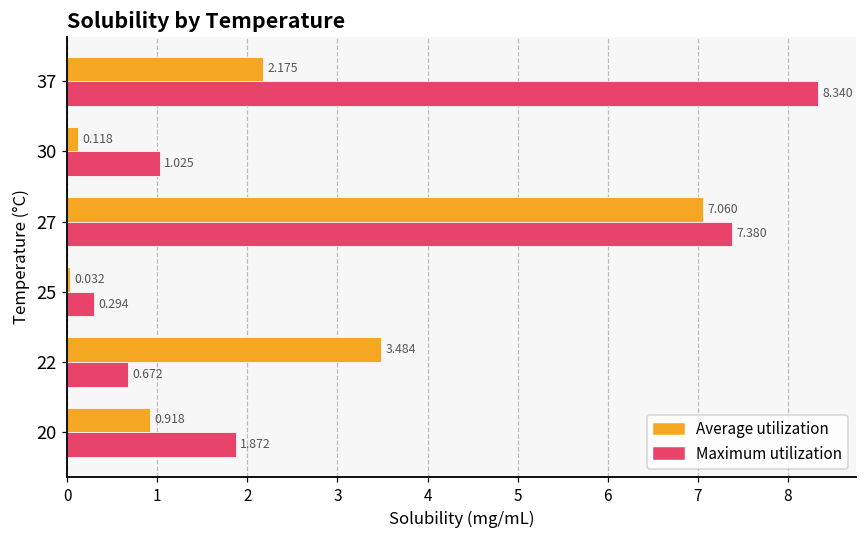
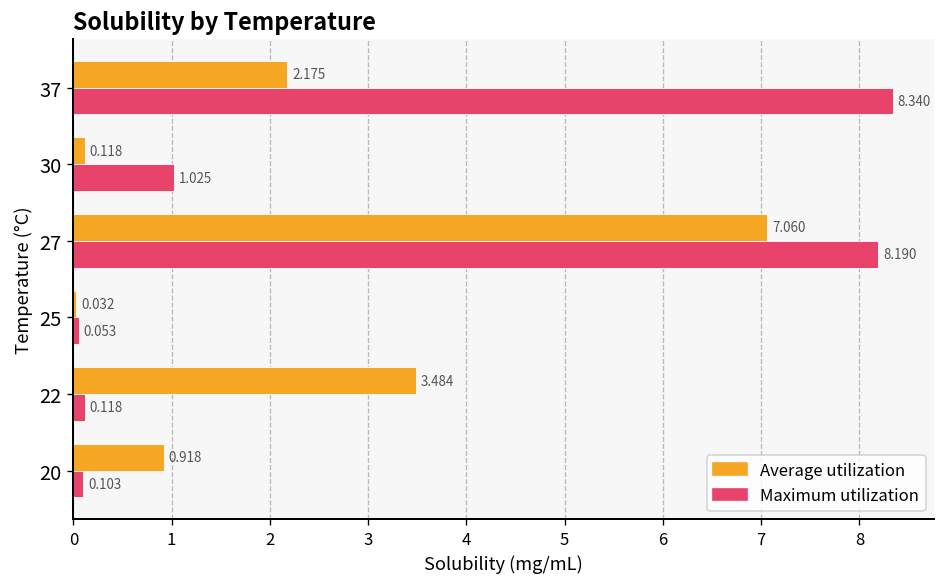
  {
    "Average utilization": {
      "37": 2.175,
      "30": 0.118,
      "27": 7.060,
      "25": 0.032,
      "22": 3.484,
      "20": 0.918
    },
    "Maximum utilization": {
      "37": 8.340,
      "30": 1.025,
-     "27": 7.380,
-     "25": 0.294,
-     "22": 0.672,
-     "20": 1.872
+     "27": 8.190,
+     "25": 0.053,
+     "22": 0.118,
+     "20": 0.103
    }
  }
